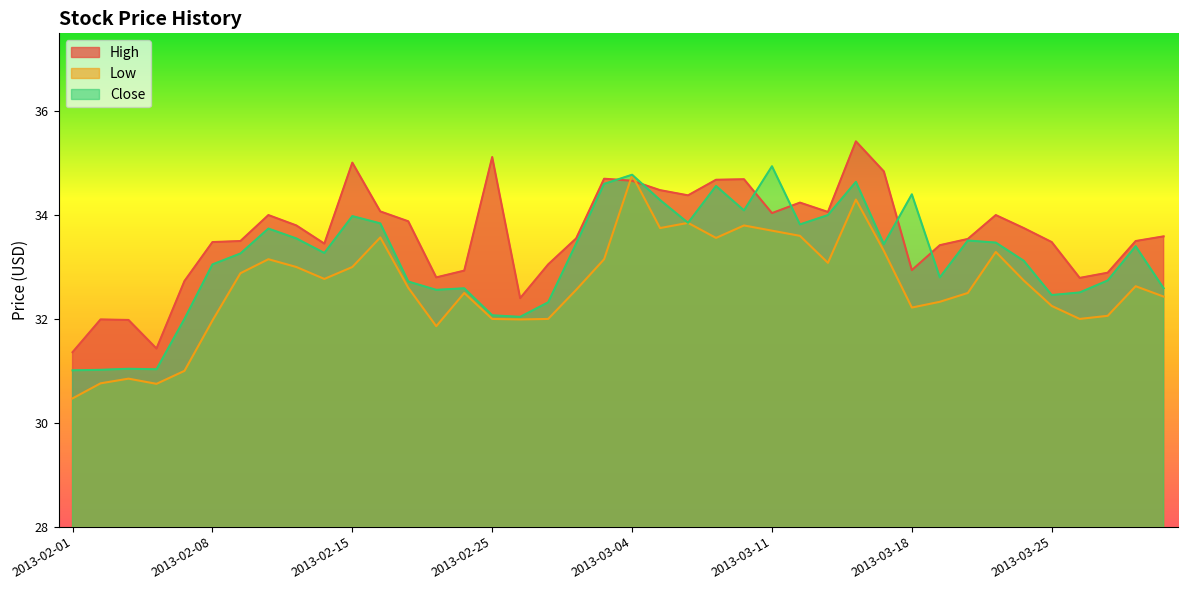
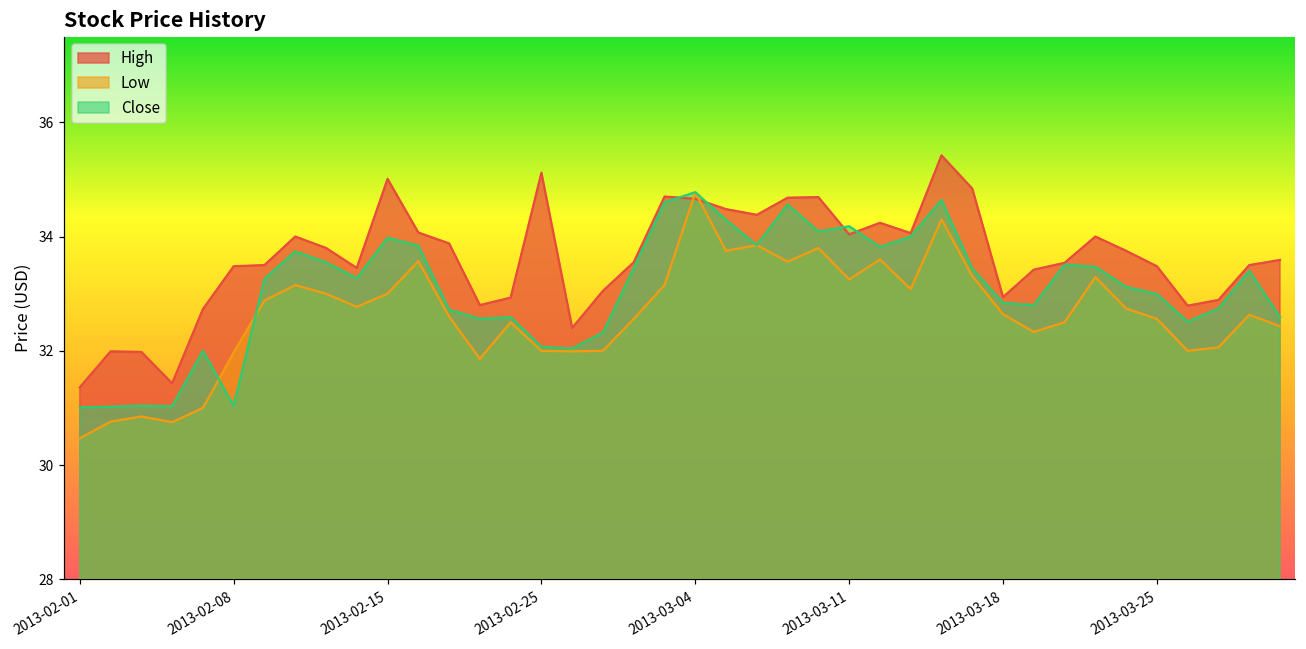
  {
    "High": {
      "2013-02-01": 31.4,
      "2013-02-08": 33.5,
      "2013-02-15": 35.0,
      "2013-02-25": 35.1,
      "2013-03-04": 34.7,
      "2013-03-11": 34.0,
      "2013-03-18": 32.9,
      "2013-03-25": 33.5
    },
    "Low": {
      "2013-02-01": 30.5,
      "2013-02-08": 32.0,
      "2013-02-15": 33.0,
      "2013-02-25": 32.0,
-     "2013-03-11": 33.7,
-     "2013-03-18": 32.2,
-     "2013-03-25": 32.3
+     "2013-03-11": 33.3,
+     "2013-03-18": 32.6,
+     "2013-03-25": 32.6
    },
    "Close": {
      "2013-02-01": 31.0,
-     "2013-02-08": 33.0,
+     "2013-02-08": 31.0,
      "2013-02-15": 34.0,
      "2013-02-25": 32.1,
-     "2013-03-11": 34.9,
-     "2013-03-18": 34.4,
-     "2013-03-25": 32.5
+     "2013-03-11": 34.2,
+     "2013-03-18": 32.8,
+     "2013-03-25": 33.0
    }
  }
